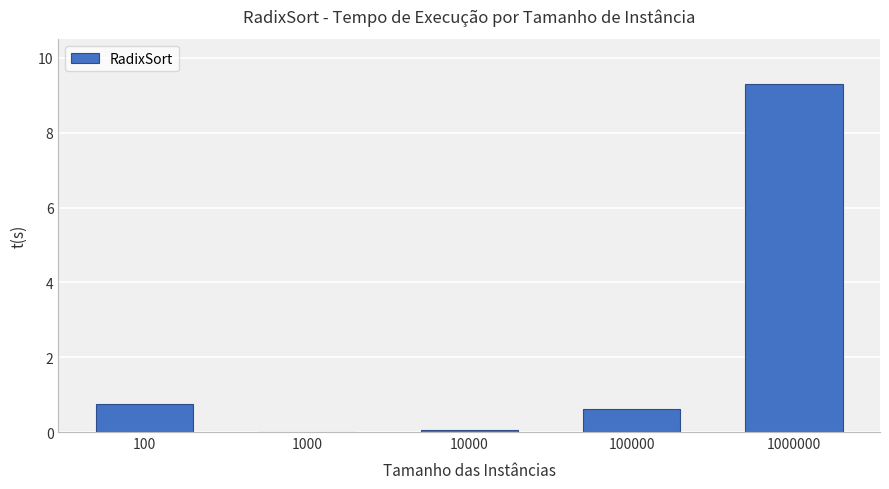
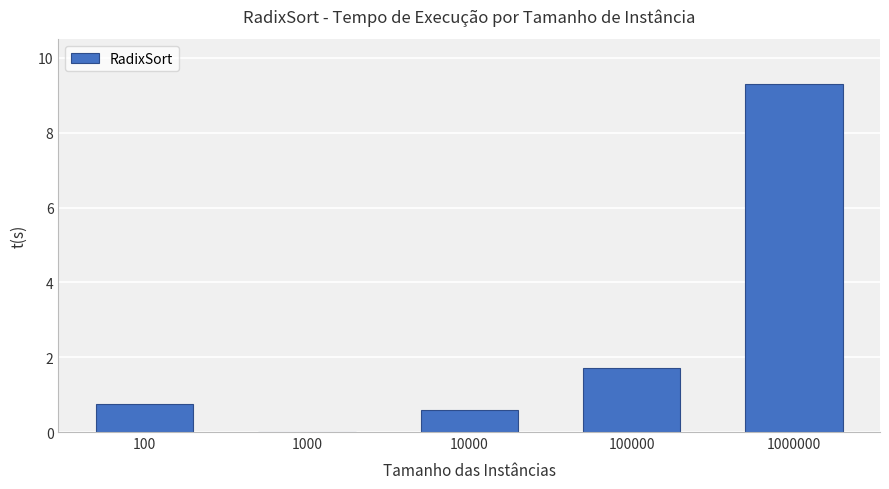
  {
    "100": 0.7,
-   "10000": 0.1,
-   "100000": 0.6,
+   "10000": 0.6,
+   "100000": 1.7,
    "1000000": 9.3
  }
